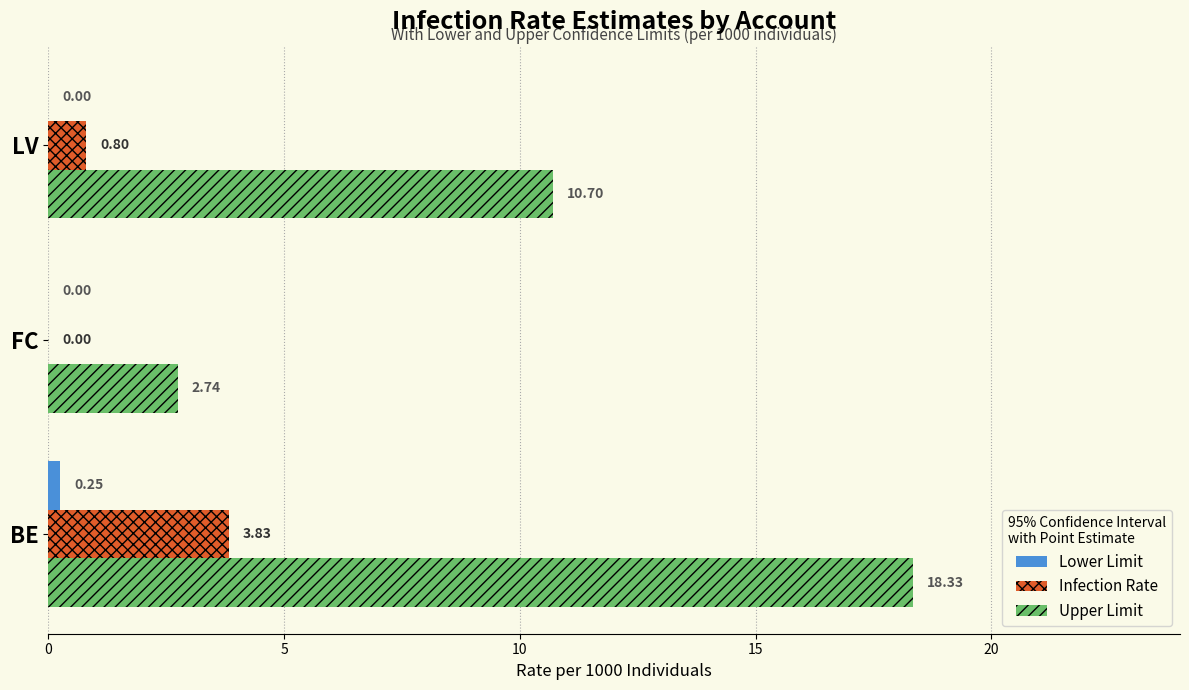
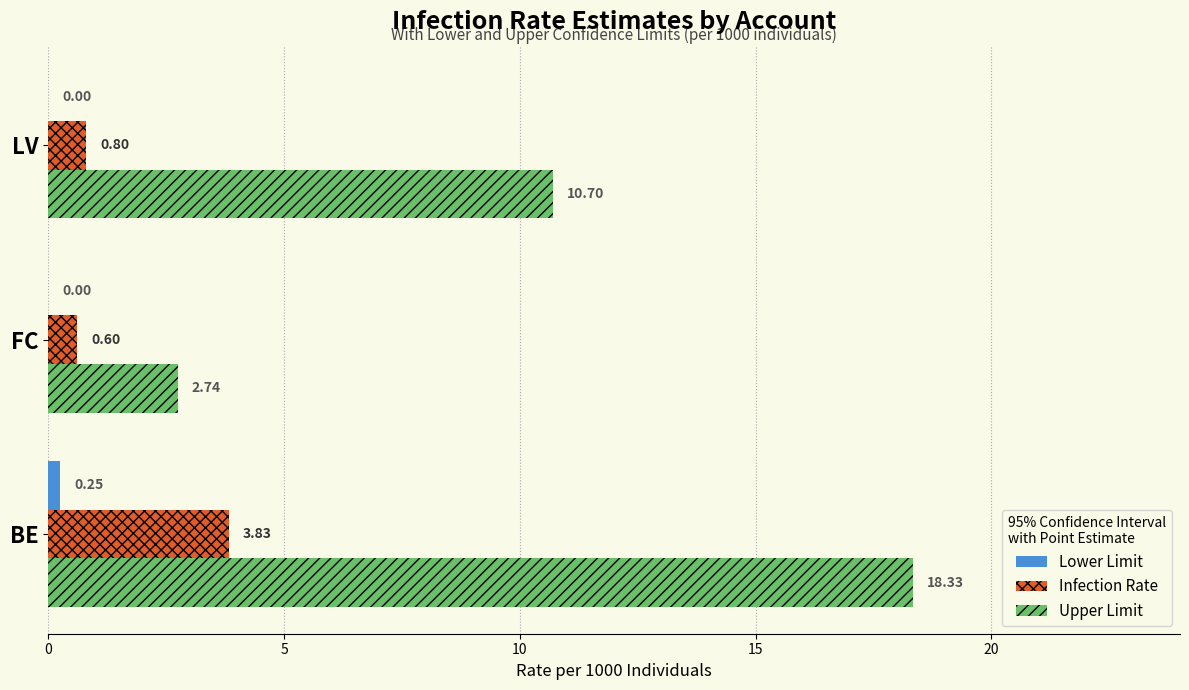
  {
    "Lower Limit": {
      "LV": 0.00,
      "FC": 0.00,
      "BE": 0.25
    },
    "Infection Rate": {
      "LV": 0.80,
-     "FC": 0.00,
+     "FC": 0.60,
      "BE": 3.83
    },
    "Upper Limit": {
      "LV": 10.70,
      "FC": 2.74,
      "BE": 18.33
    }
  }
